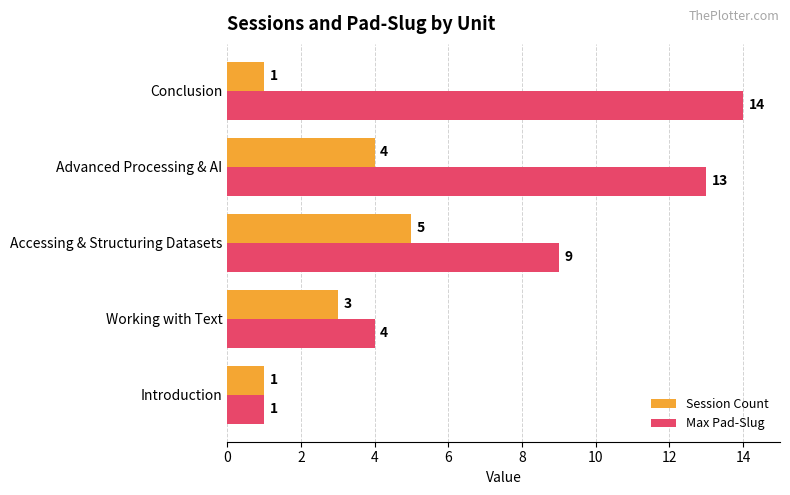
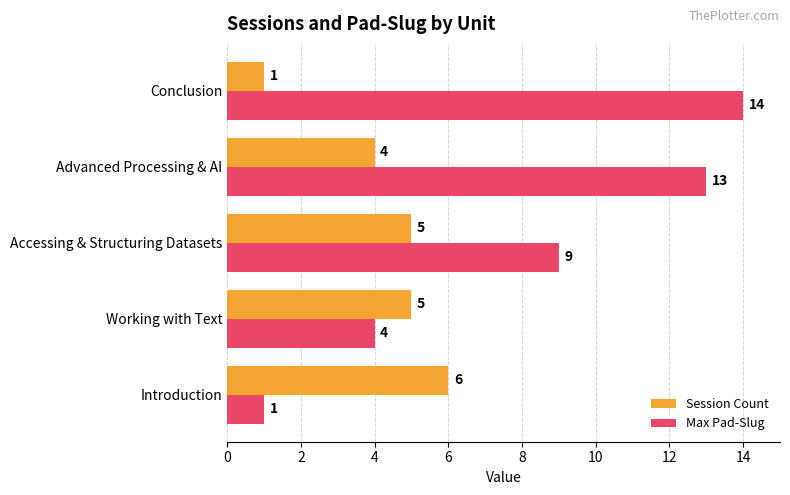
  {
    "Session Count": {
      "Conclusion": 1,
      "Advanced Processing & AI": 4,
      "Accessing & Structuring Datasets": 5,
-     "Working with Text": 3,
-     "Introduction": 1
+     "Working with Text": 5,
+     "Introduction": 6
    },
    "Max Pad-Slug": {
      "Conclusion": 14,
      "Advanced Processing & AI": 13,
      "Accessing & Structuring Datasets": 9,
      "Working with Text": 4,
      "Introduction": 1
    }
  }
